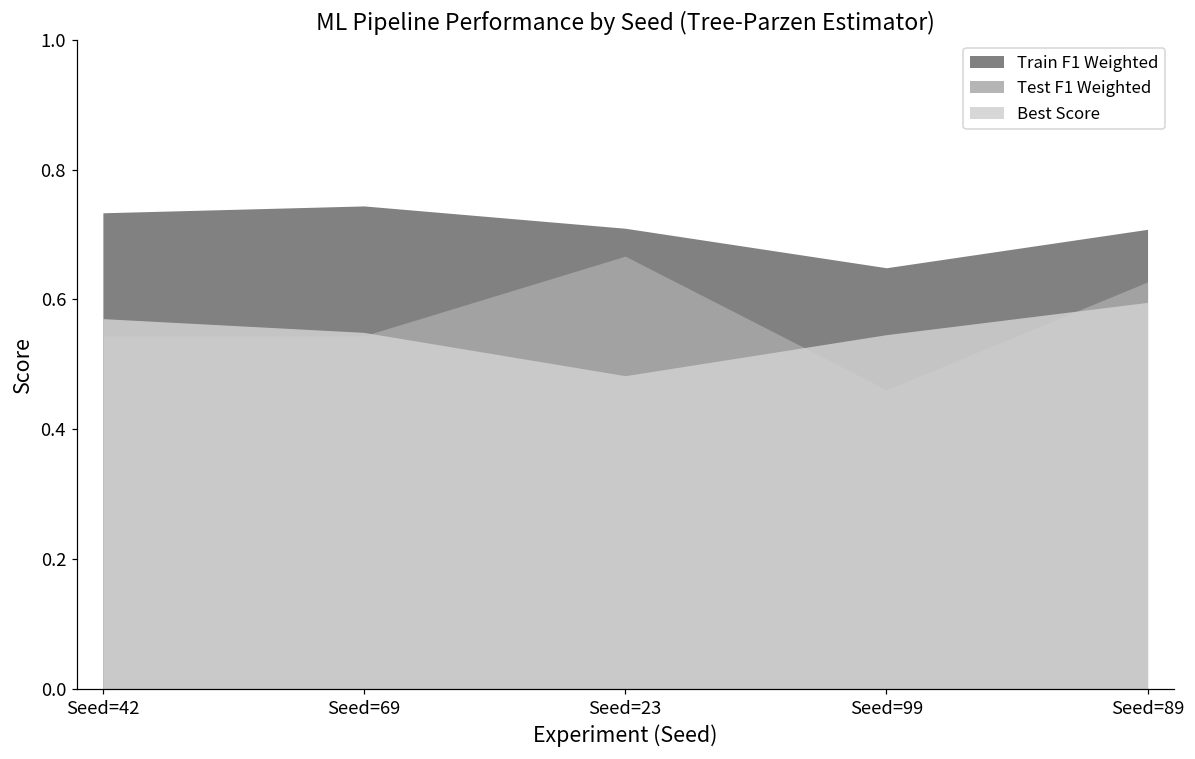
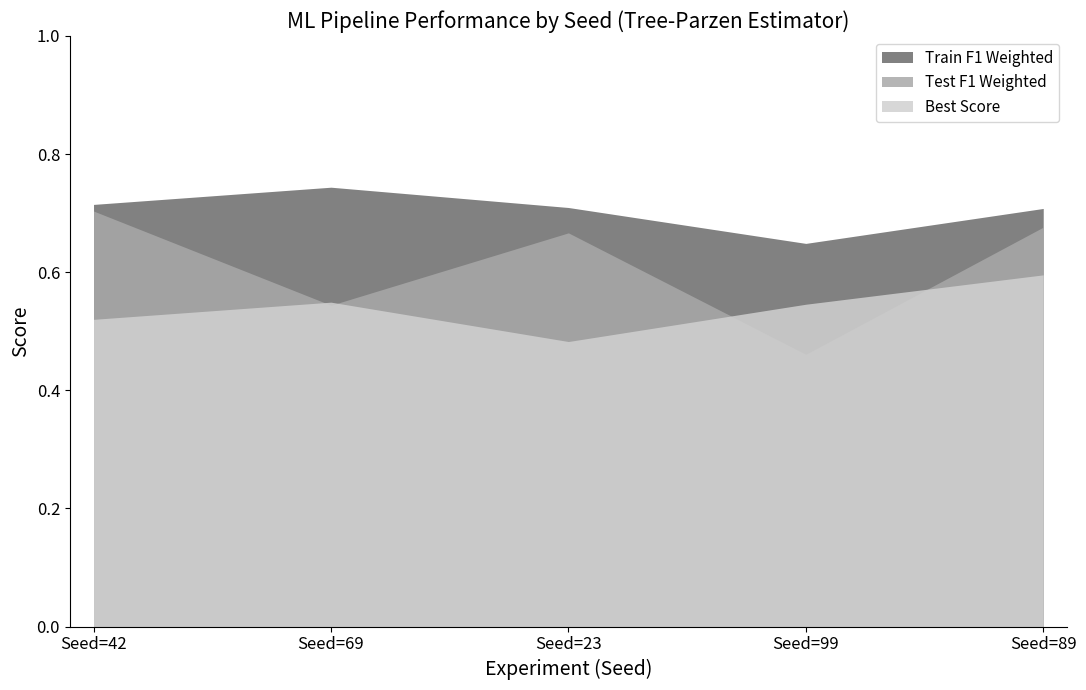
  {
    "Train F1 Weighted": {
-     "Seed=42": 0.73,
+     "Seed=42": 0.71,
      "Seed=69": 0.74,
      "Seed=23": 0.71,
      "Seed=99": 0.65,
      "Seed=89": 0.71
    },
    "Test F1 Weighted": {
-     "Seed=42": 0.54,
+     "Seed=42": 0.70,
      "Seed=69": 0.54,
      "Seed=23": 0.67,
      "Seed=99": 0.46,
-     "Seed=89": 0.63
+     "Seed=89": 0.68
    },
    "Best Score": {
-     "Seed=42": 0.57,
+     "Seed=42": 0.52,
      "Seed=69": 0.55,
      "Seed=23": 0.48,
      "Seed=99": 0.55,
      "Seed=89": 0.60
    }
  }
